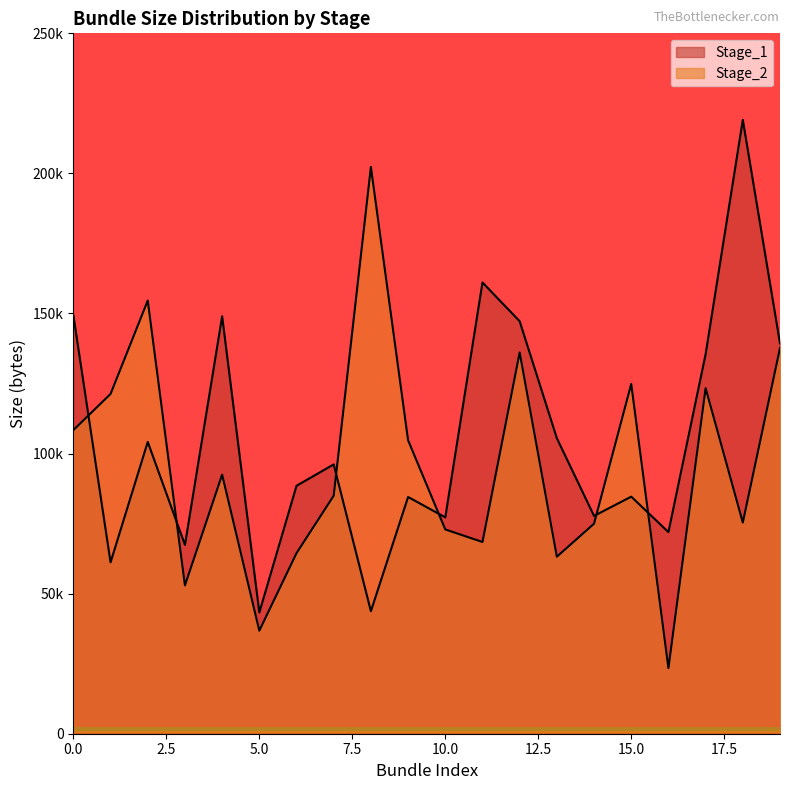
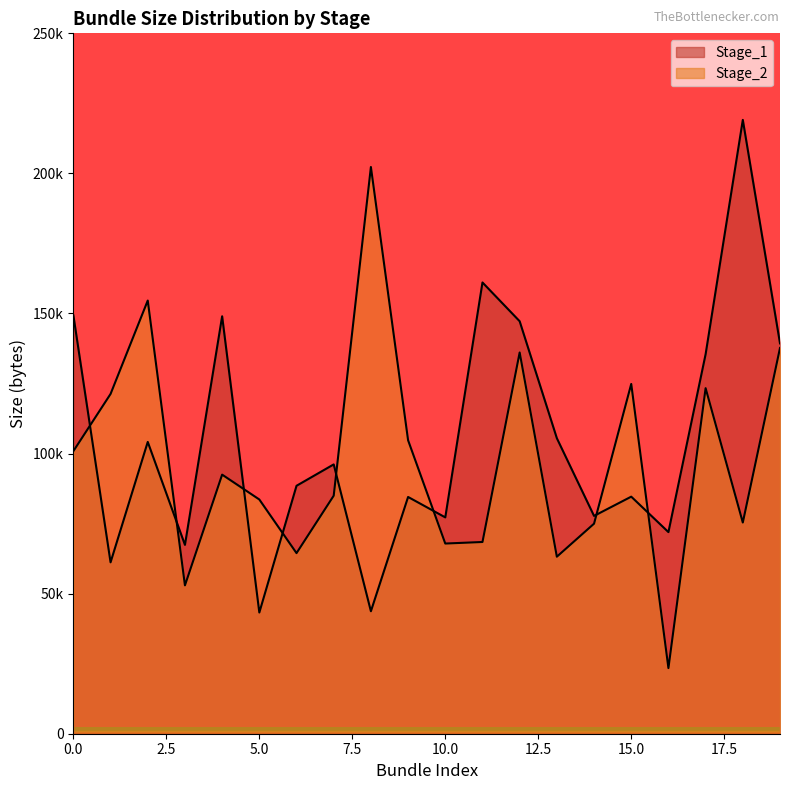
  {
    "Stage_1": {
      "0.0": 149000,
      "5.0": 43000,
      "10.0": 77000,
      "15.0": 85000
    },
    "Stage_2": {
-     "0.0": 108000,
-     "5.0": 37000,
-     "10.0": 73000,
+     "0.0": 101000,
+     "5.0": 84000,
+     "10.0": 68000,
      "15.0": 125000
    }
  }
